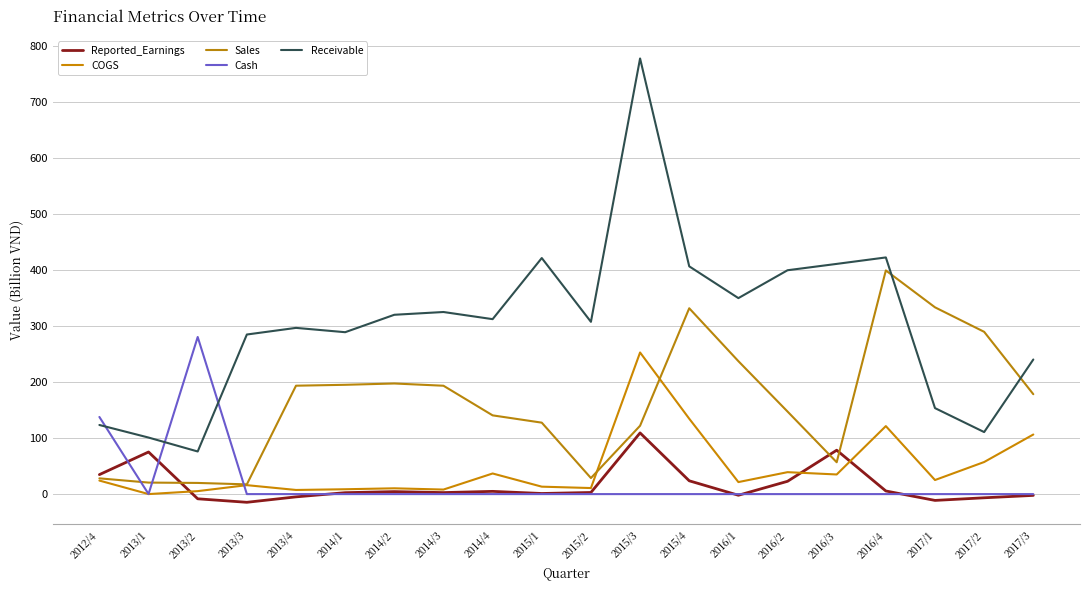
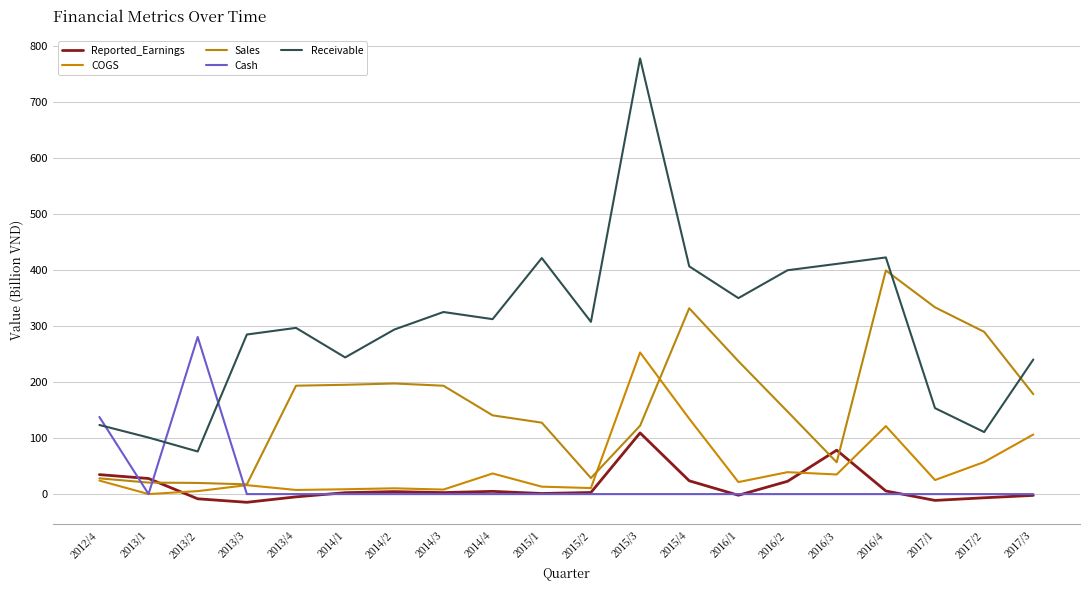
  {
    "Reported_Earnings": {
      "2012/4": 30,
-     "2013/1": 80,
+     "2013/1": 30,
      "2013/2": -10,
      "2013/3": -10,
      "2013/4": 0,
      "2014/4": 0,
      "2015/3": 110,
      "2015/4": 20,
      "2016/2": 20,
      "2016/3": 80,
      "2016/4": 10,
      "2017/1": -10,
      "2017/2": -10
    },
    "Cash": {
      "2012/4": 140,
      "2013/2": 280,
      "2013/3": 0,
      "2013/4": 0,
      "2014/4": 0,
      "2015/3": 0,
      "2015/4": 0,
      "2016/2": 0,
      "2016/3": 0,
      "2016/4": 0,
      "2017/1": 0,
      "2017/2": 0
    },
    "Receivable": {
      "2012/4": 120,
      "2013/1": 100,
      "2013/2": 80,
      "2013/3": 280,
      "2013/4": 300,
-     "2014/1": 290,
-     "2014/2": 320,
+     "2014/1": 240,
+     "2014/2": 290,
      "2014/3": 330,
      "2014/4": 310,
      "2015/1": 420,
      "2015/2": 310,
      "2015/3": 780,
      "2015/4": 410,
      "2016/1": 350,
      "2016/2": 400,
      "2016/3": 410,
      "2016/4": 420,
      "2017/1": 150,
      "2017/2": 110,
      "2017/3": 240
    }
  }
